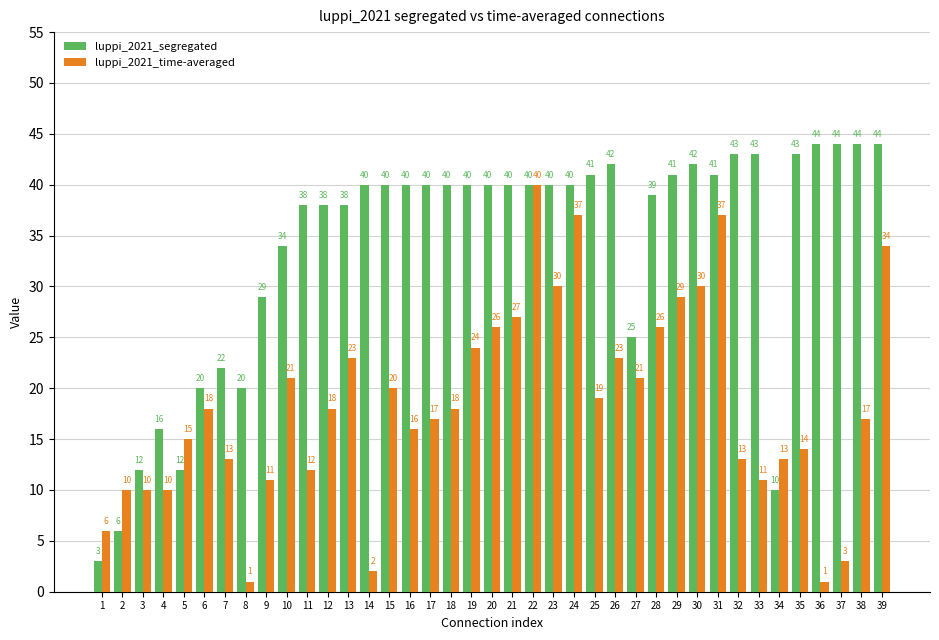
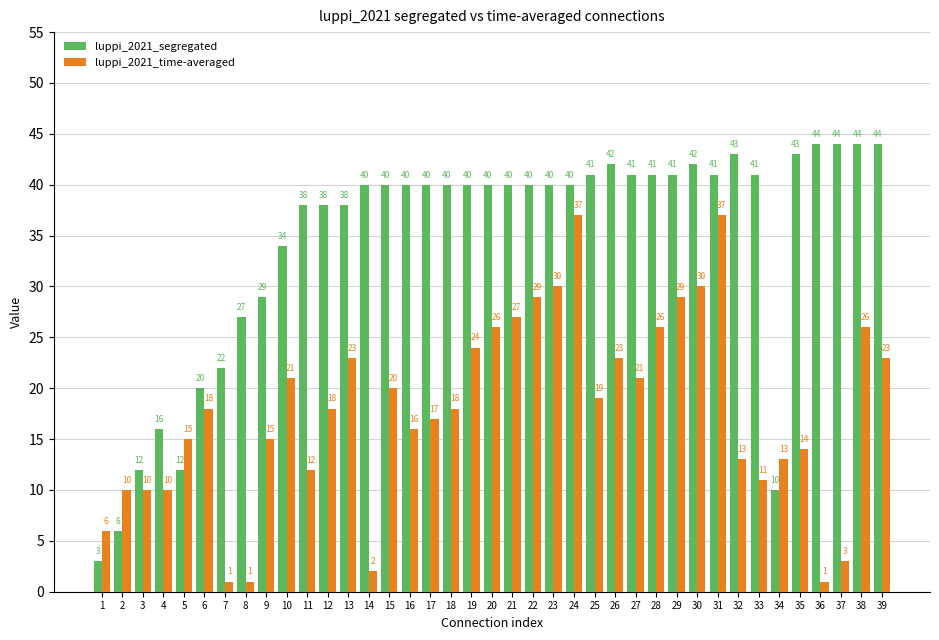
  {
    "luppi_2021_segregated": {
      "1": 3,
      "2": 6,
      "3": 12,
      "4": 16,
      "5": 12,
      "6": 20,
      "7": 22,
-     "8": 20,
+     "8": 27,
      "9": 29,
      "10": 34,
      "11": 38,
      "12": 38,
      "13": 38,
      "14": 40,
      "15": 40,
      "16": 40,
      "17": 40,
      "18": 40,
      "19": 40,
      "20": 40,
      "21": 40,
      "22": 40,
      "23": 40,
      "24": 40,
      "25": 41,
      "26": 42,
-     "27": 25,
-     "28": 39,
+     "27": 41,
+     "28": 41,
      "29": 41,
      "30": 42,
      "31": 41,
      "32": 43,
-     "33": 43,
+     "33": 41,
      "34": 10,
      "35": 43,
      "36": 44,
      "37": 44,
      "38": 44,
      "39": 44
    },
    "luppi_2021_time-averaged": {
      "1": 6,
      "2": 10,
      "3": 10,
      "4": 10,
      "5": 15,
      "6": 18,
-     "7": 13,
+     "7": 1,
      "8": 1,
-     "9": 11,
+     "9": 15,
      "10": 21,
      "11": 12,
      "12": 18,
      "13": 23,
      "14": 2,
      "15": 20,
      "16": 16,
      "17": 17,
      "18": 18,
      "19": 24,
      "20": 26,
      "21": 27,
-     "22": 40,
+     "22": 29,
      "23": 30,
      "24": 37,
      "25": 19,
      "26": 23,
      "27": 21,
      "28": 26,
      "29": 29,
      "30": 30,
      "31": 37,
      "32": 13,
      "33": 11,
      "34": 13,
      "35": 14,
      "36": 1,
      "37": 3,
-     "38": 17,
-     "39": 34
+     "38": 26,
+     "39": 23
    }
  }
